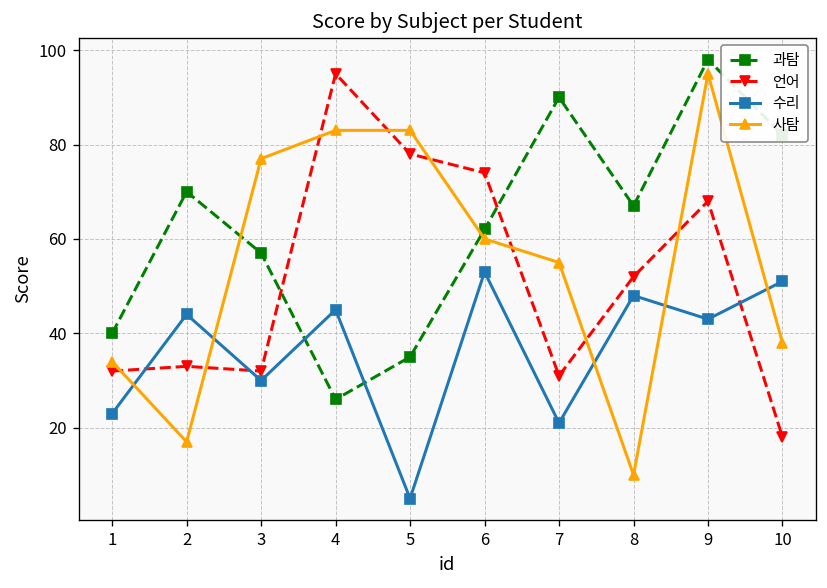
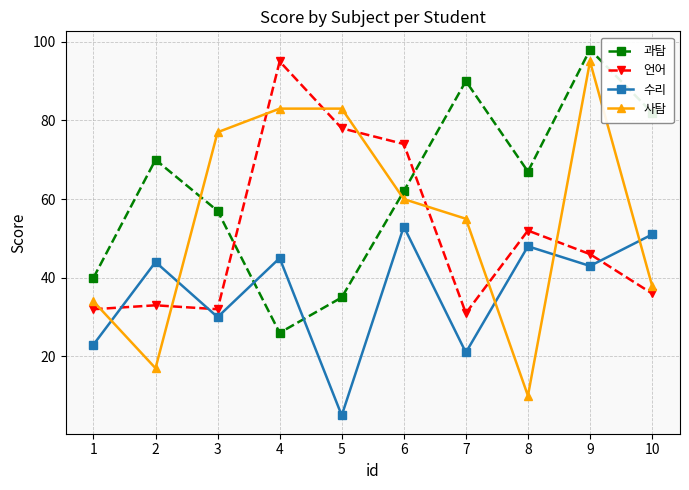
  {
    "과탐": {
      "1": 40,
      "2": 70,
      "3": 57,
      "4": 26,
      "5": 35,
      "6": 62,
      "7": 90,
      "8": 67,
      "9": 98
    },
    "언어": {
      "1": 32,
      "2": 33,
      "3": 32,
      "4": 95,
      "5": 78,
      "6": 74,
      "7": 31,
      "8": 52,
-     "9": 68,
-     "10": 18
+     "9": 46,
+     "10": 36
    },
    "수리": {
      "1": 23,
      "2": 44,
      "3": 30,
      "4": 45,
      "5": 5,
      "6": 53,
      "7": 21,
      "8": 48,
      "9": 43,
      "10": 51
    },
    "사탐": {
      "1": 34,
      "2": 17,
      "3": 77,
      "4": 83,
      "5": 83,
      "6": 60,
      "7": 55,
      "8": 10,
      "9": 95,
      "10": 38
    }
  }
